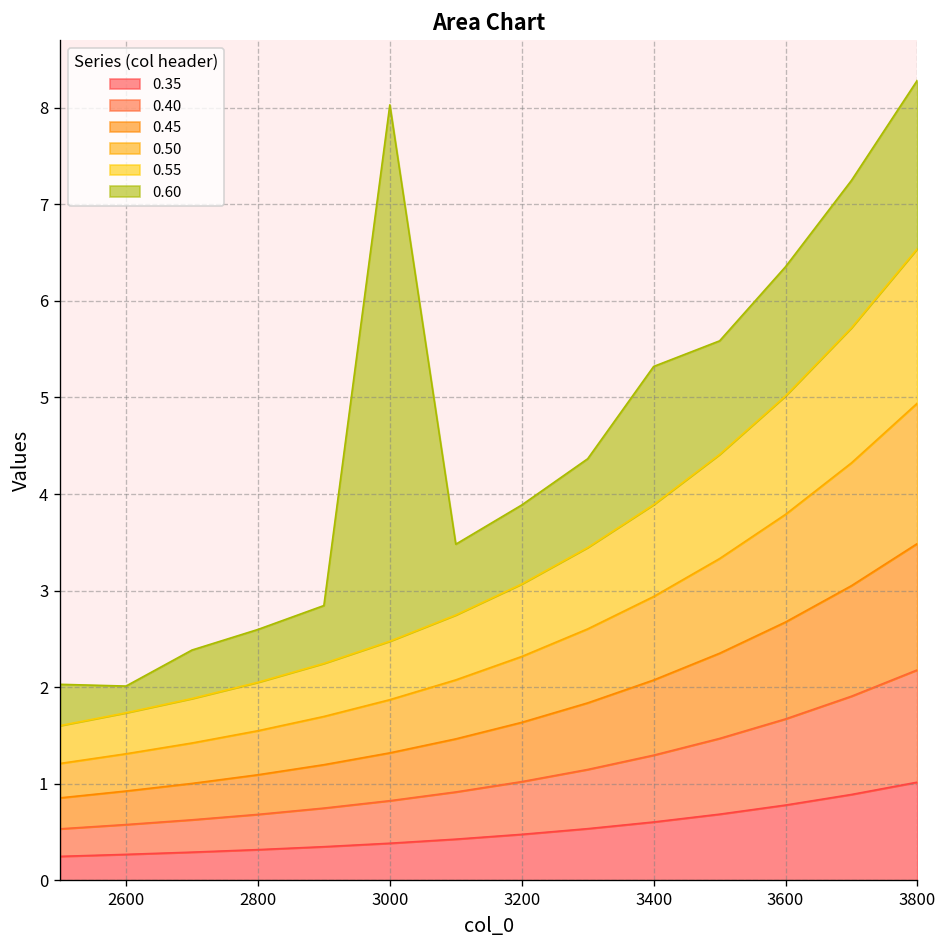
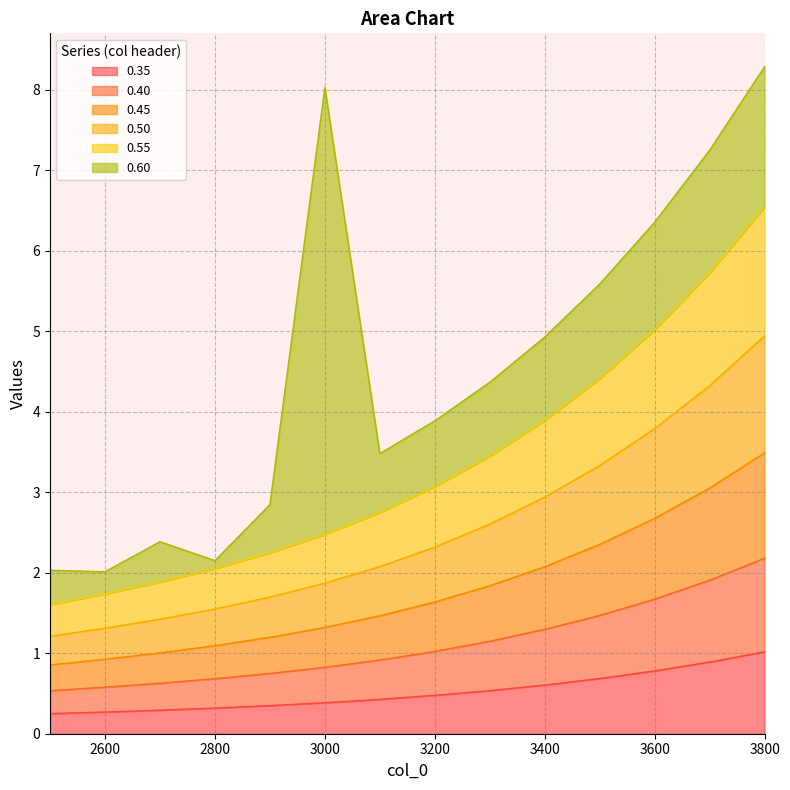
  {
    "0.60": {
      "2600": 0.3,
-     "2800": 0.5,
+     "2800": 0.1,
      "3000": 5.6,
      "3200": 0.8,
-     "3400": 1.4,
+     "3400": 1.0,
      "3600": 1.3,
      "3800": 1.7
    }
  }
